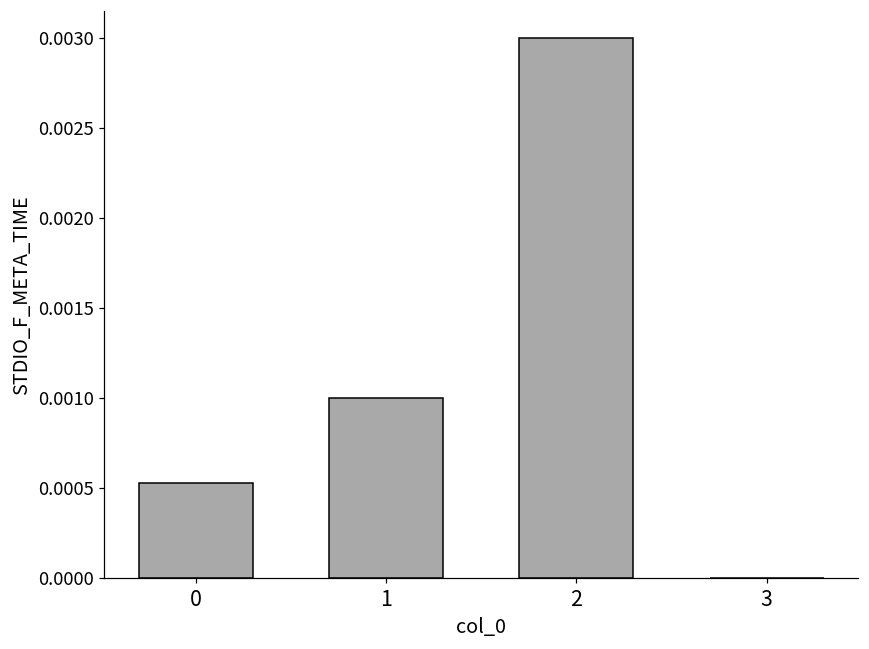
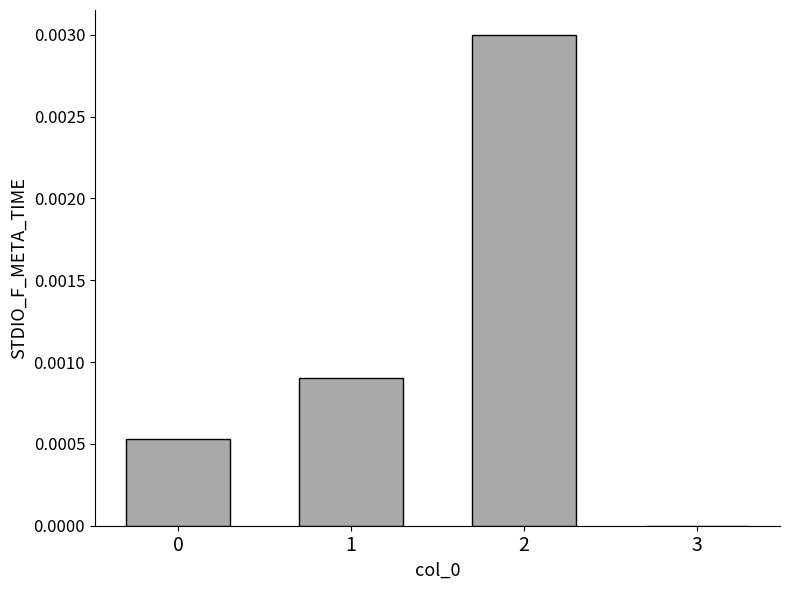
  {
    "0": 0.00053,
-   "1": 0.00100,
+   "1": 0.00091,
    "2": 0.00300,
    "3": 0.00000
  }
